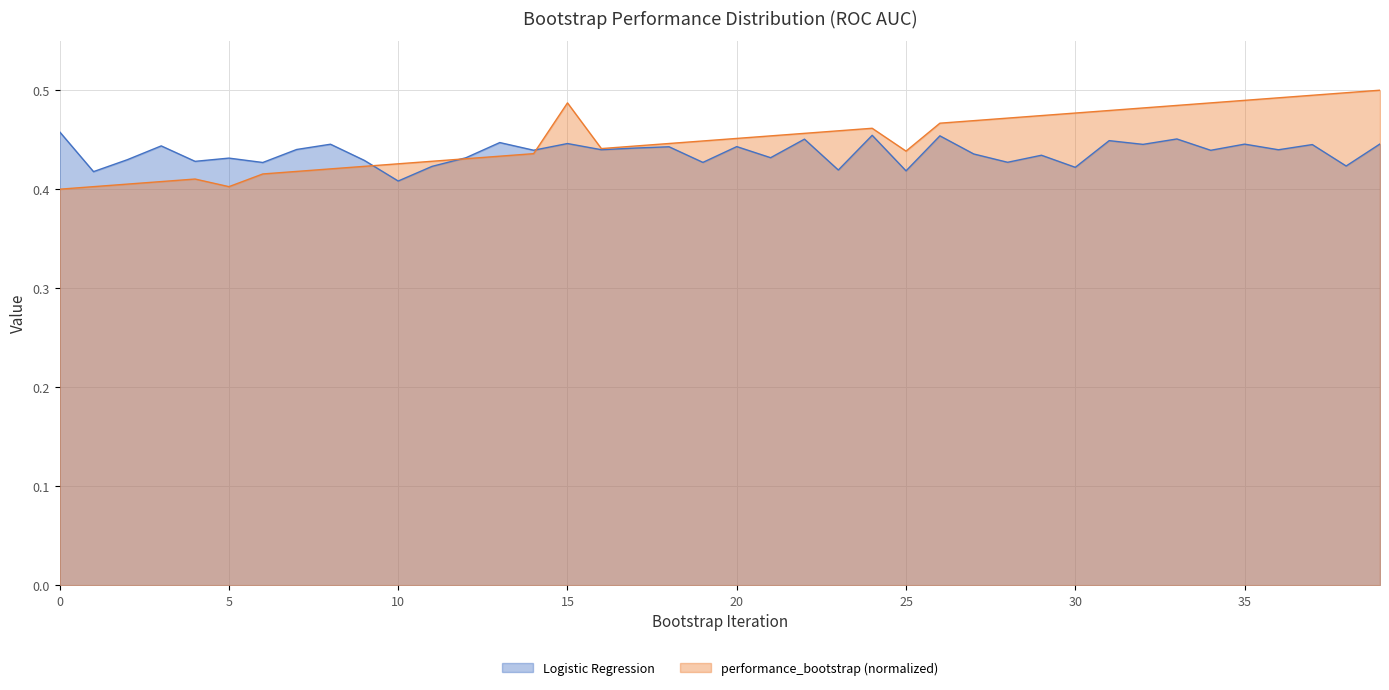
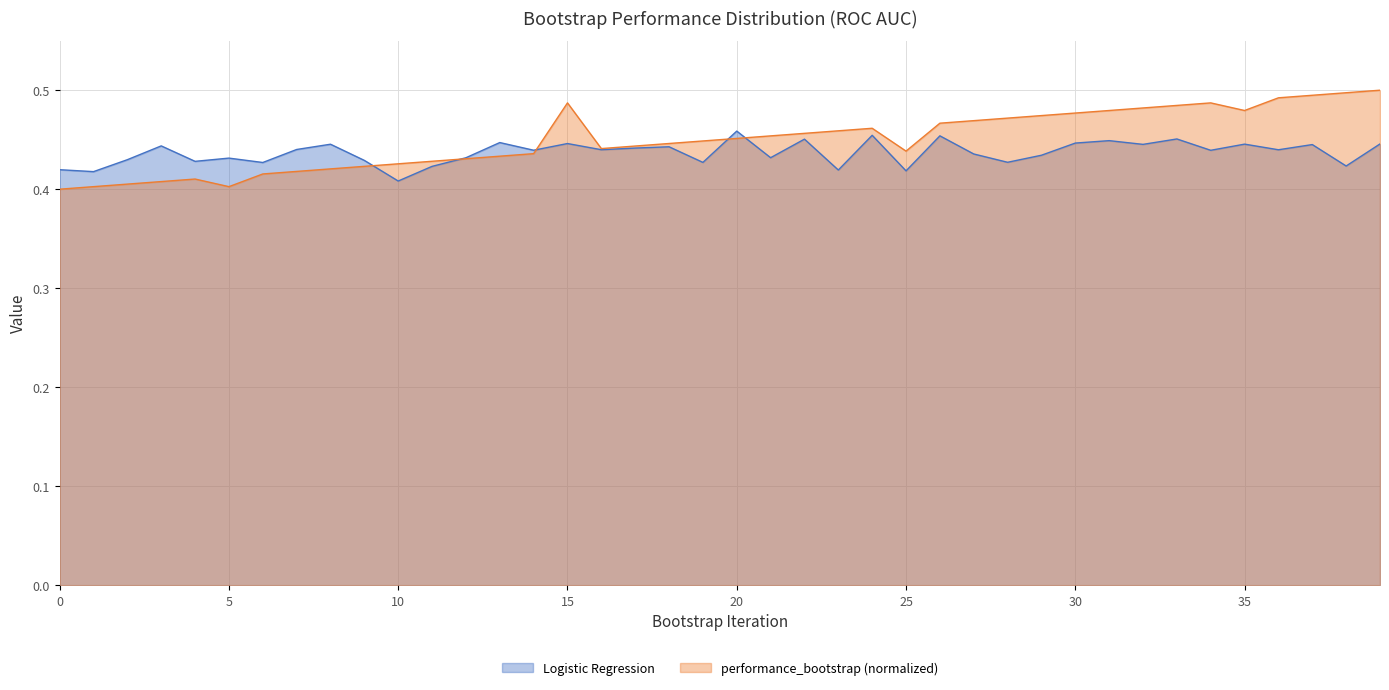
  {
    "Logistic Regression": {
-     "0": 0.46,
+     "0": 0.42,
      "5": 0.43,
      "10": 0.41,
      "15": 0.45,
-     "20": 0.44,
+     "20": 0.46,
      "25": 0.42,
-     "30": 0.42,
+     "30": 0.45,
      "35": 0.45
    },
    "performance_bootstrap (normalized)": {
      "0": 0.40,
      "5": 0.40,
      "10": 0.43,
      "15": 0.49,
      "20": 0.45,
      "25": 0.44,
      "30": 0.48,
-     "35": 0.49
+     "35": 0.48
    }
  }
